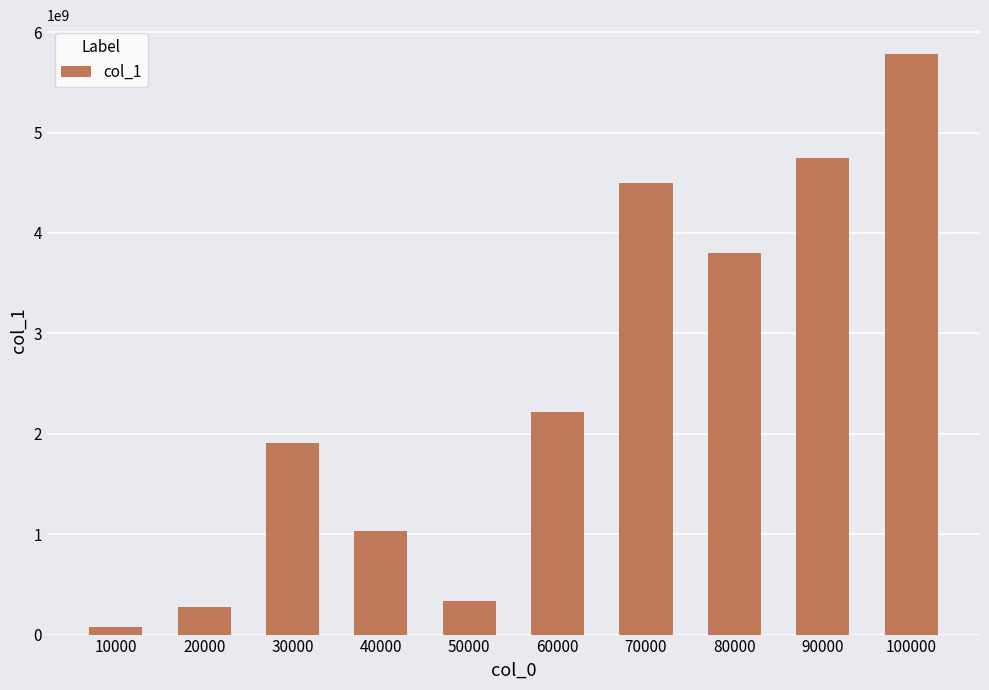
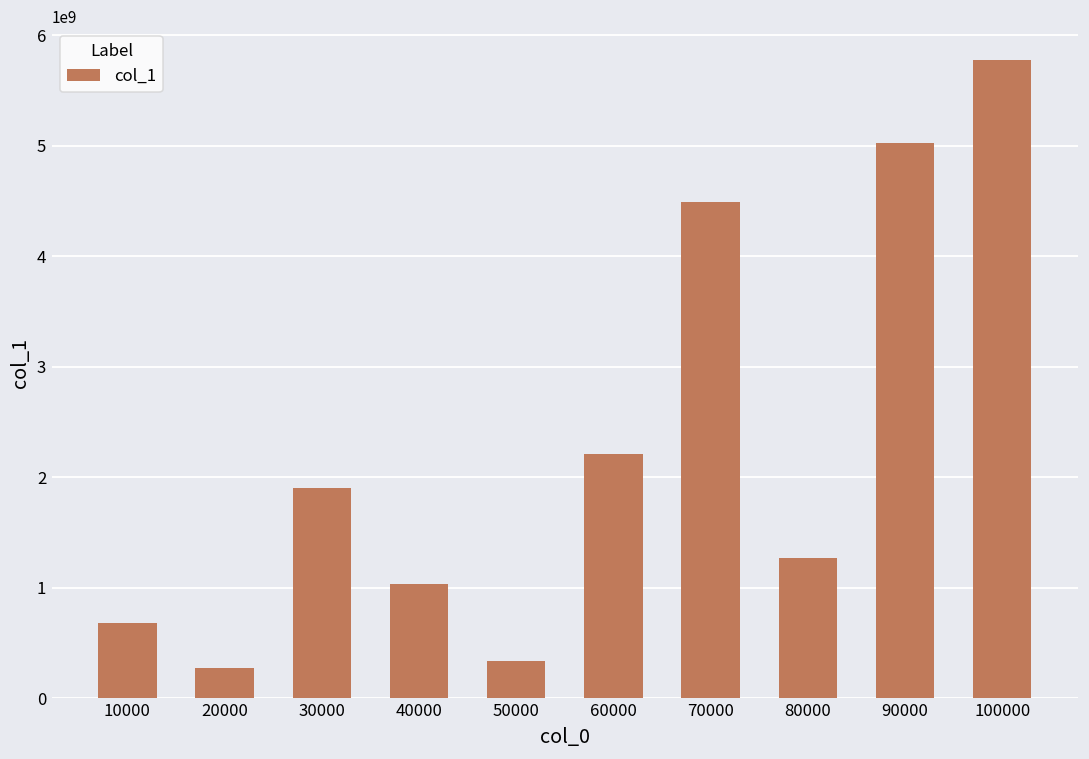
  {
-   "10000": 70000000,
+   "10000": 680000000,
    "20000": 270000000,
    "30000": 1910000000,
    "40000": 1030000000,
    "50000": 330000000,
    "60000": 2210000000,
    "70000": 4490000000,
-   "80000": 3800000000,
-   "90000": 4740000000,
+   "80000": 1270000000,
+   "90000": 5030000000,
    "100000": 5780000000
  }
